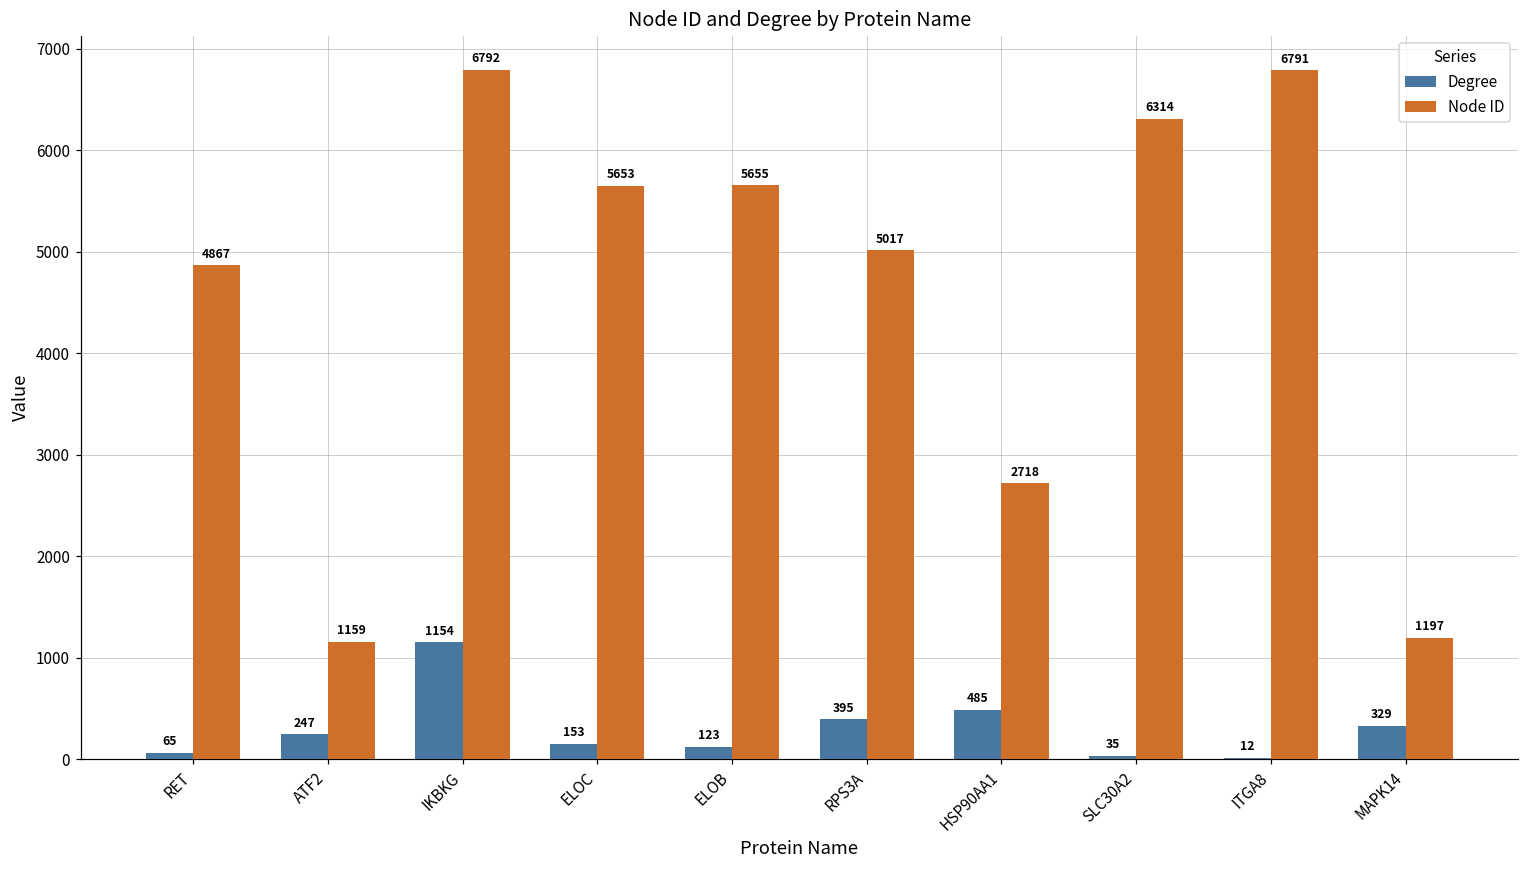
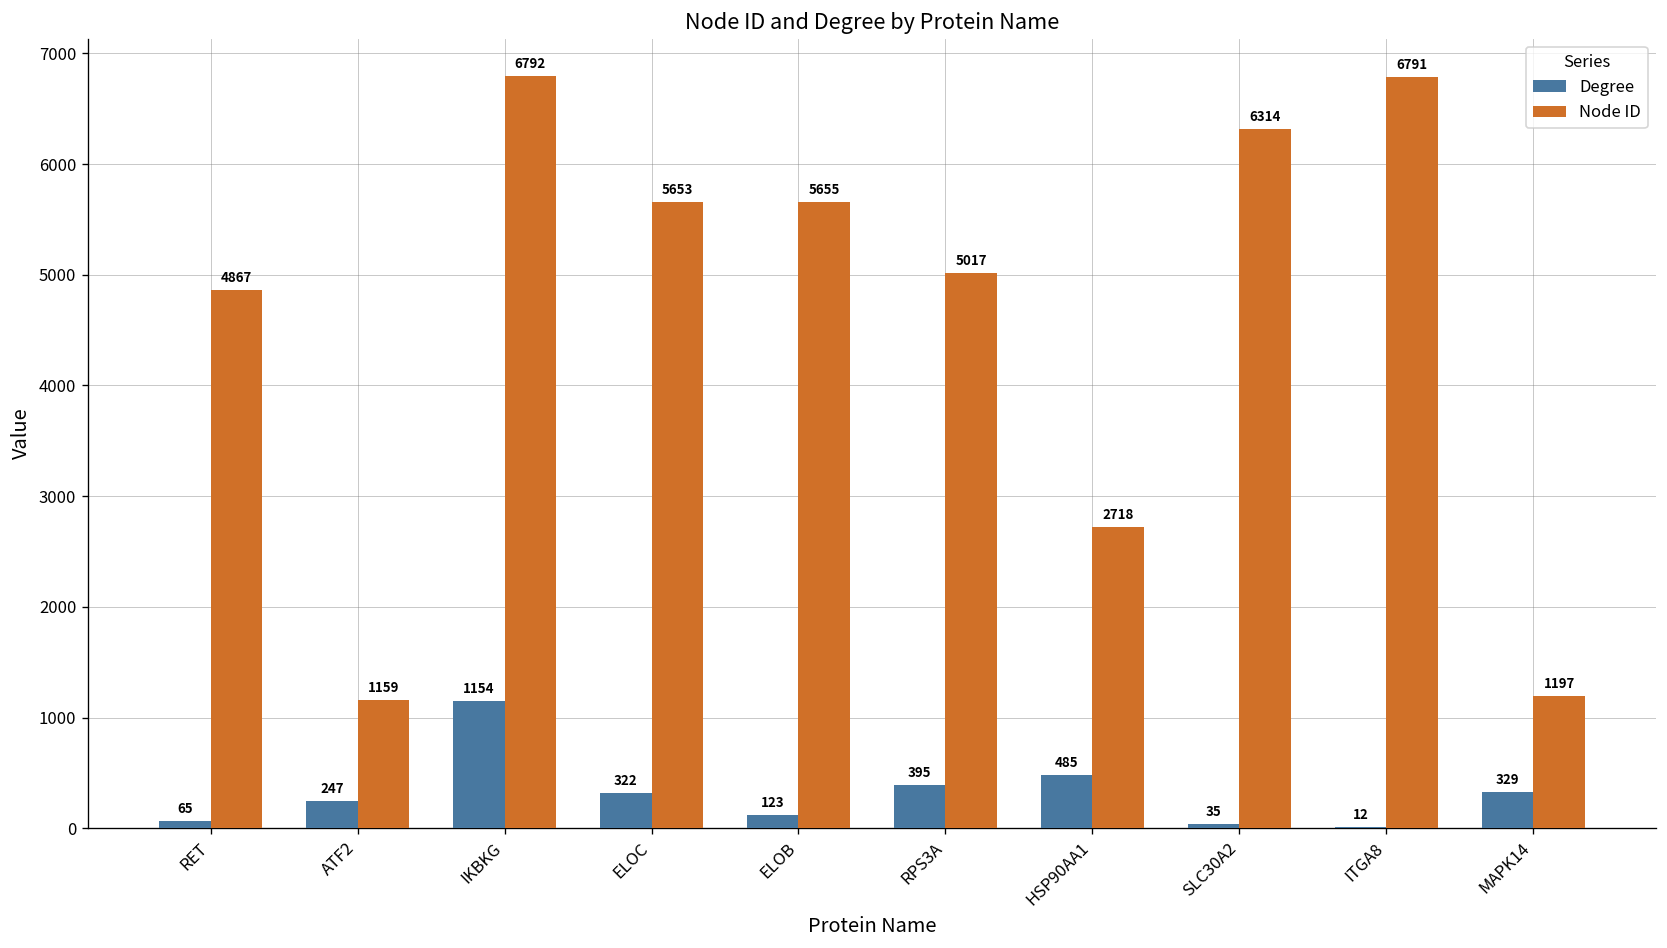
  {
    "Degree": {
      "RET": 65,
      "ATF2": 247,
      "IKBKG": 1154,
-     "ELOC": 153,
+     "ELOC": 322,
      "ELOB": 123,
      "RPS3A": 395,
      "HSP90AA1": 485,
      "SLC30A2": 35,
      "ITGA8": 12,
      "MAPK14": 329
    },
    "Node ID": {
      "RET": 4867,
      "ATF2": 1159,
      "IKBKG": 6792,
      "ELOC": 5653,
      "ELOB": 5655,
      "RPS3A": 5017,
      "HSP90AA1": 2718,
      "SLC30A2": 6314,
      "ITGA8": 6791,
      "MAPK14": 1197
    }
  }
